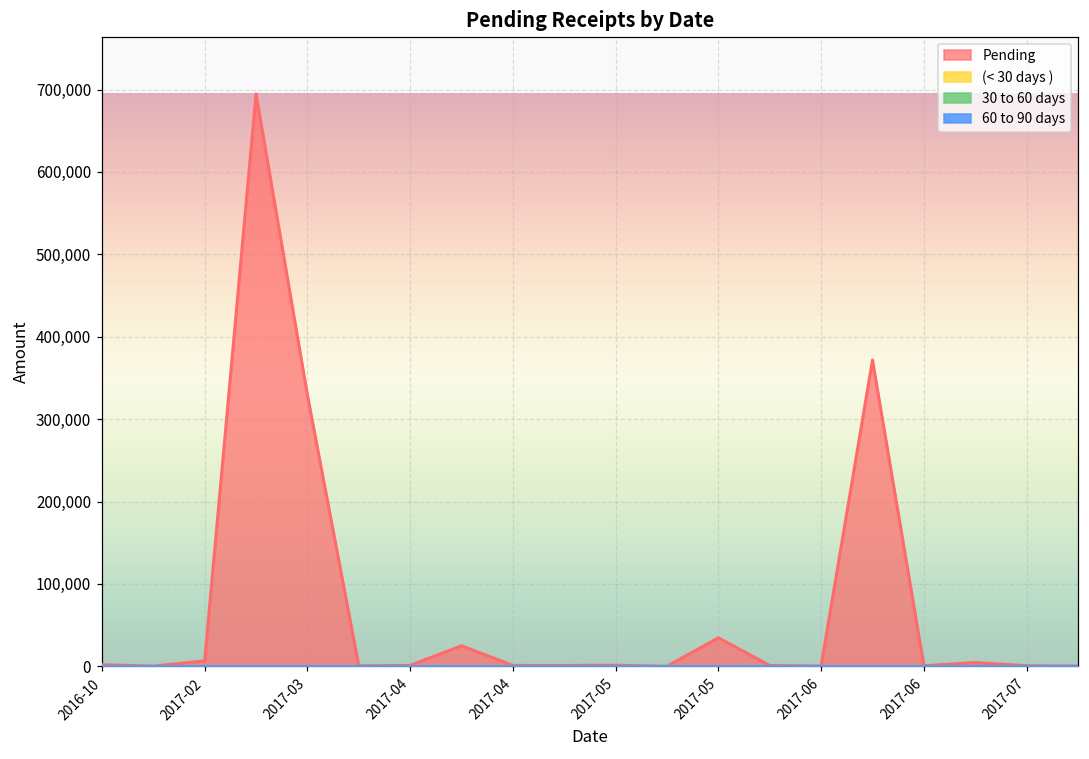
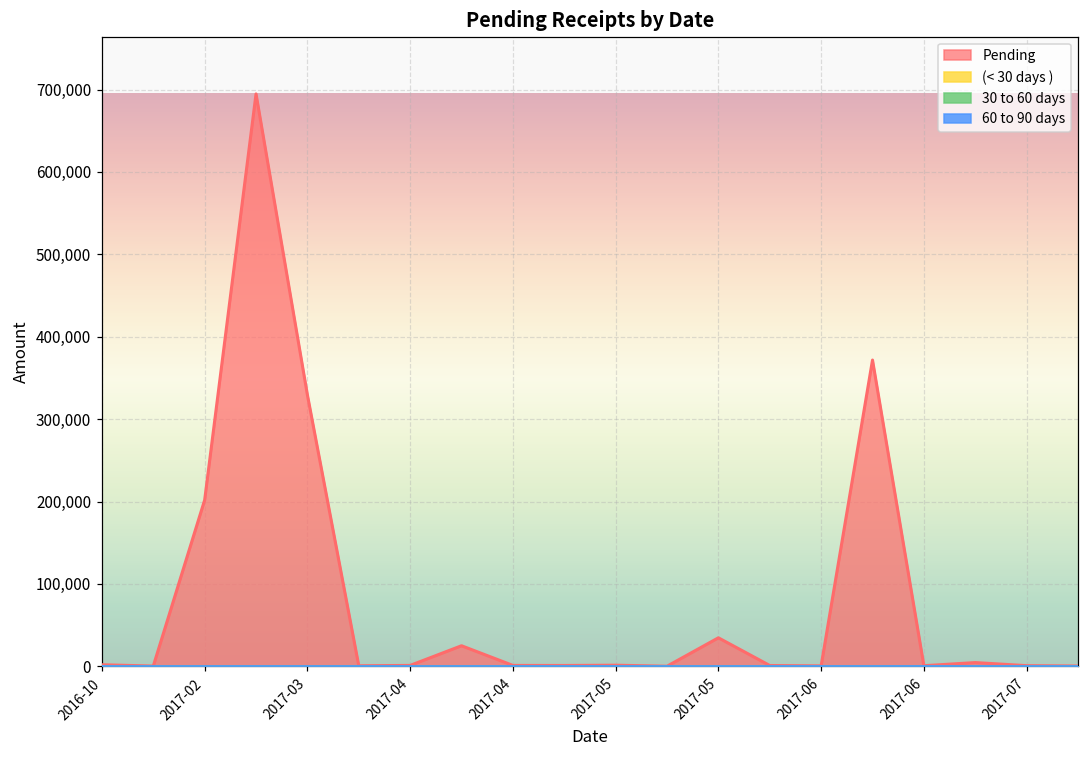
  {
    "Pending": {
-     "2017-02": "10,000"
+     "2017-02": "200,000"
    },
    "60 to 90 days": {
      "2017-02": "0"
    }
  }
